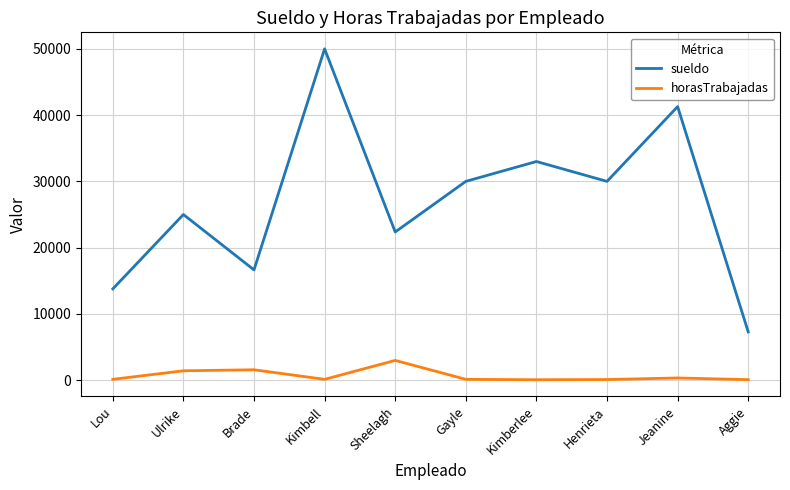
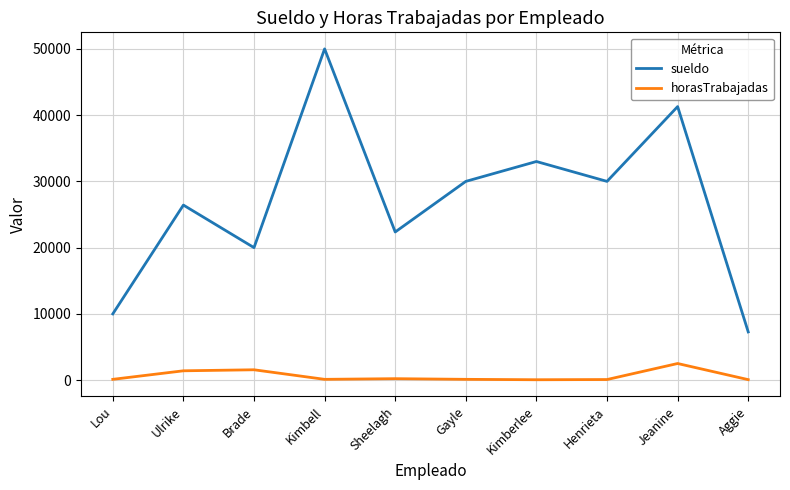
  {
    "sueldo": {
-     "Lou": 14000,
-     "Ulrike": 25000,
-     "Brade": 17000,
+     "Lou": 10000,
+     "Ulrike": 26000,
+     "Brade": 20000,
      "Kimbell": 50000,
      "Sheelagh": 22000,
      "Gayle": 30000,
      "Kimberlee": 33000,
      "Henrieta": 30000,
      "Jeanine": 41000,
      "Aggie": 7000
    },
    "horasTrabajadas": {
      "Lou": 0,
      "Ulrike": 1000,
      "Brade": 2000,
      "Kimbell": 0,
-     "Sheelagh": 3000,
+     "Sheelagh": 0,
      "Gayle": 0,
      "Kimberlee": 0,
      "Henrieta": 0,
-     "Jeanine": 0,
+     "Jeanine": 3000,
      "Aggie": 0
    }
  }
